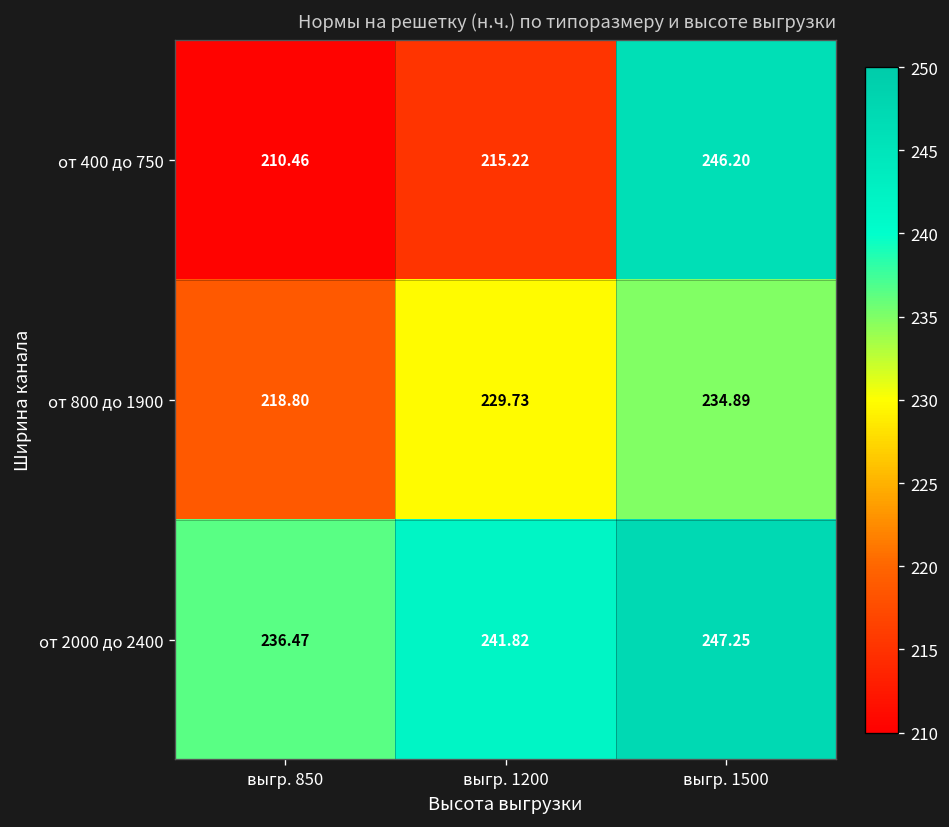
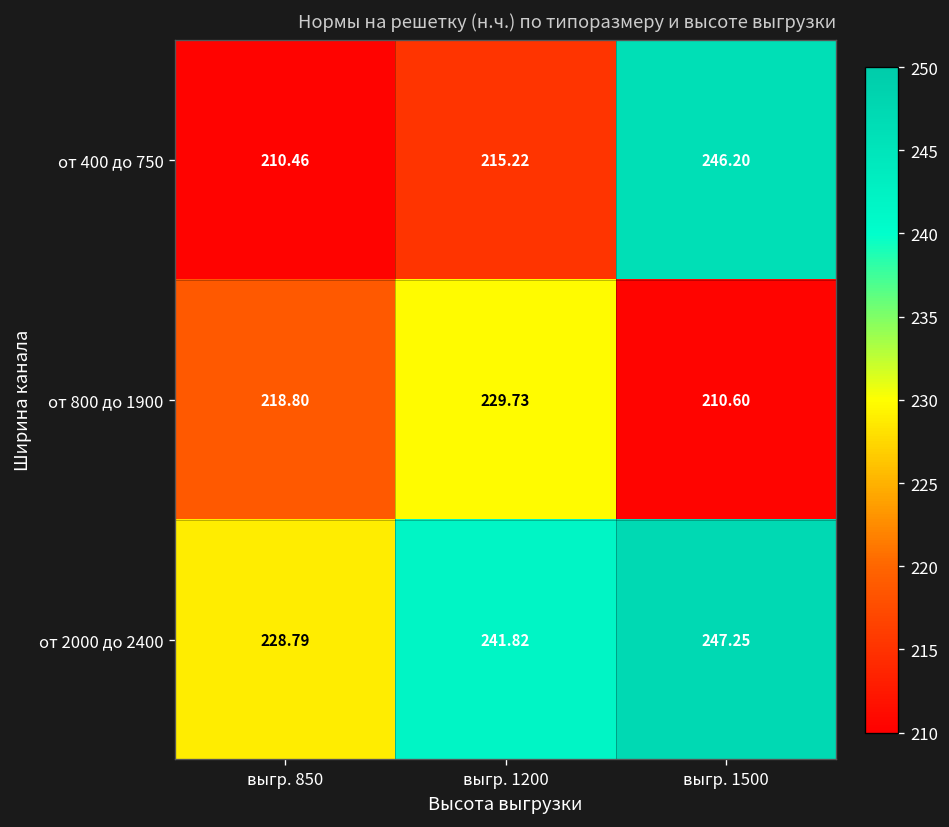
  {
    "от 400 до 750": {
      "выгр. 850": 210.46,
      "выгр. 1200": 215.22,
      "выгр. 1500": 246.20
    },
    "от 800 до 1900": {
      "выгр. 850": 218.80,
      "выгр. 1200": 229.73,
-     "выгр. 1500": 234.89
+     "выгр. 1500": 210.60
    },
    "от 2000 до 2400": {
-     "выгр. 850": 236.47,
+     "выгр. 850": 228.79,
      "выгр. 1200": 241.82,
      "выгр. 1500": 247.25
    }
  }
